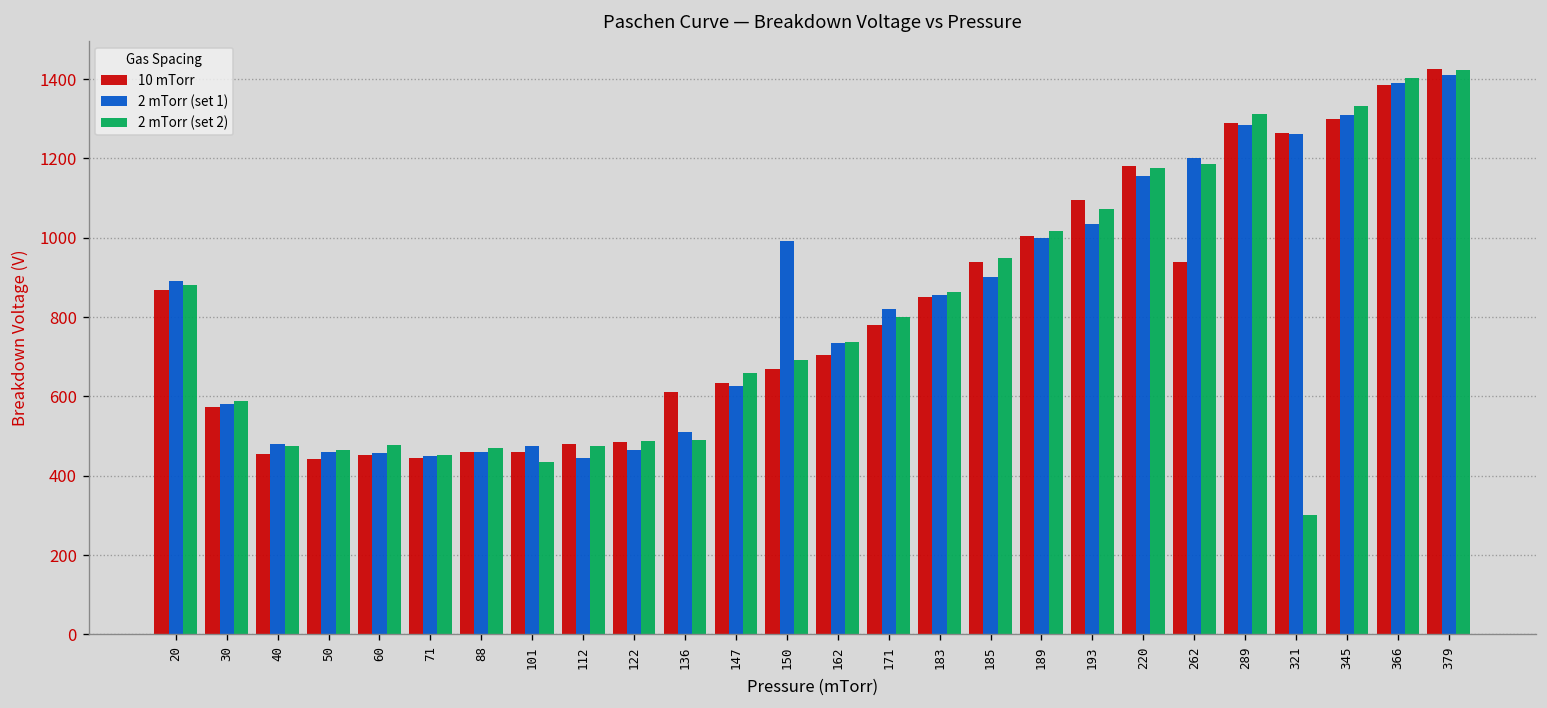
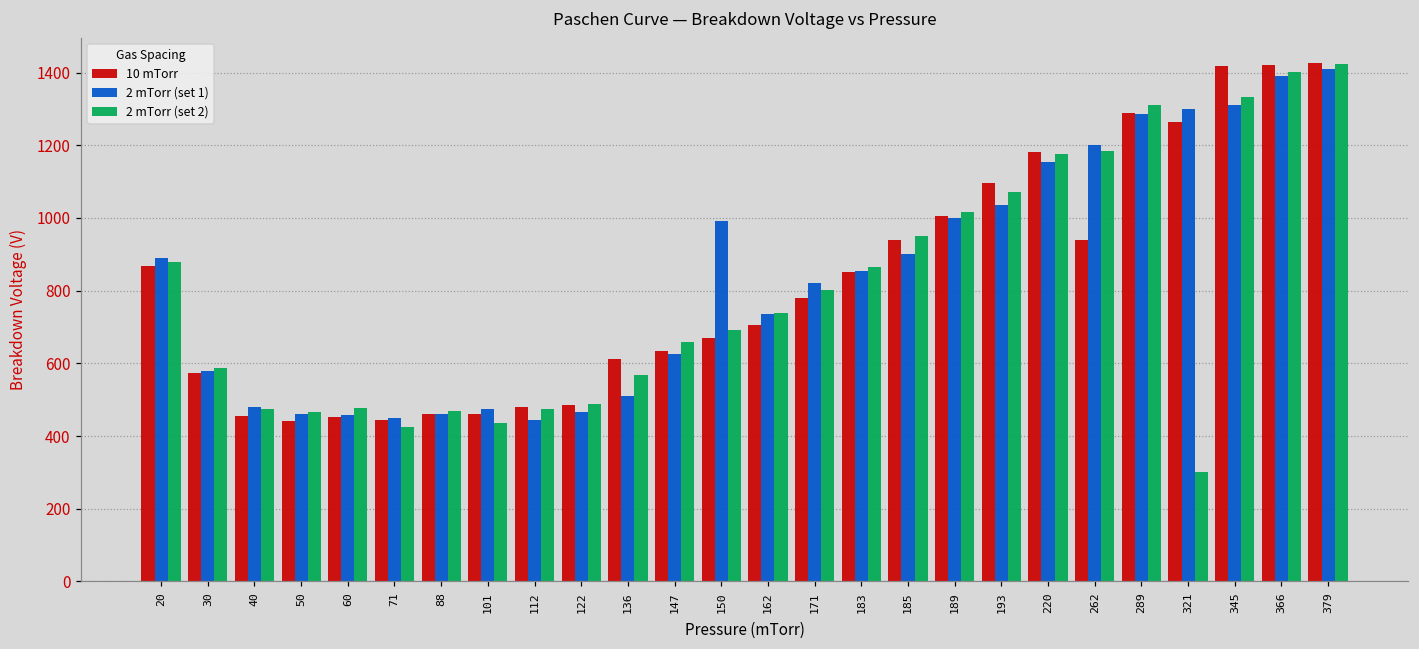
  {
    "10 mTorr": {
      "20": 870,
      "30": 570,
      "40": 460,
      "50": 440,
      "60": 450,
      "71": 450,
      "88": 460,
      "101": 460,
      "112": 480,
      "122": 490,
      "136": 610,
      "147": 640,
      "150": 670,
      "162": 710,
      "171": 780,
      "183": 850,
      "185": 940,
      "189": 1010,
      "193": 1100,
      "220": 1180,
      "262": 940,
      "289": 1290,
      "321": 1270,
-     "345": 1300,
-     "366": 1390,
+     "345": 1420,
+     "366": 1420,
      "379": 1430
    },
    "2 mTorr (set 1)": {
      "20": 890,
      "30": 580,
      "40": 480,
      "50": 460,
      "60": 460,
      "71": 450,
      "88": 460,
      "101": 480,
      "112": 450,
      "122": 470,
      "136": 510,
      "147": 630,
      "150": 990,
      "162": 740,
      "171": 820,
      "183": 860,
      "185": 900,
      "189": 1000,
      "193": 1040,
      "220": 1160,
      "262": 1200,
      "289": 1290,
-     "321": 1260,
+     "321": 1300,
      "345": 1310,
      "366": 1390,
      "379": 1410
    },
    "2 mTorr (set 2)": {
      "20": 880,
      "30": 590,
      "40": 480,
      "50": 470,
      "60": 480,
-     "71": 450,
+     "71": 420,
      "88": 470,
      "101": 440,
      "112": 470,
      "122": 490,
-     "136": 490,
+     "136": 570,
      "147": 660,
      "150": 690,
      "162": 740,
      "171": 800,
      "183": 860,
      "185": 950,
      "189": 1020,
      "193": 1070,
      "220": 1180,
      "262": 1190,
      "289": 1310,
      "321": 300,
      "345": 1330,
      "366": 1400,
      "379": 1420
    }
  }
